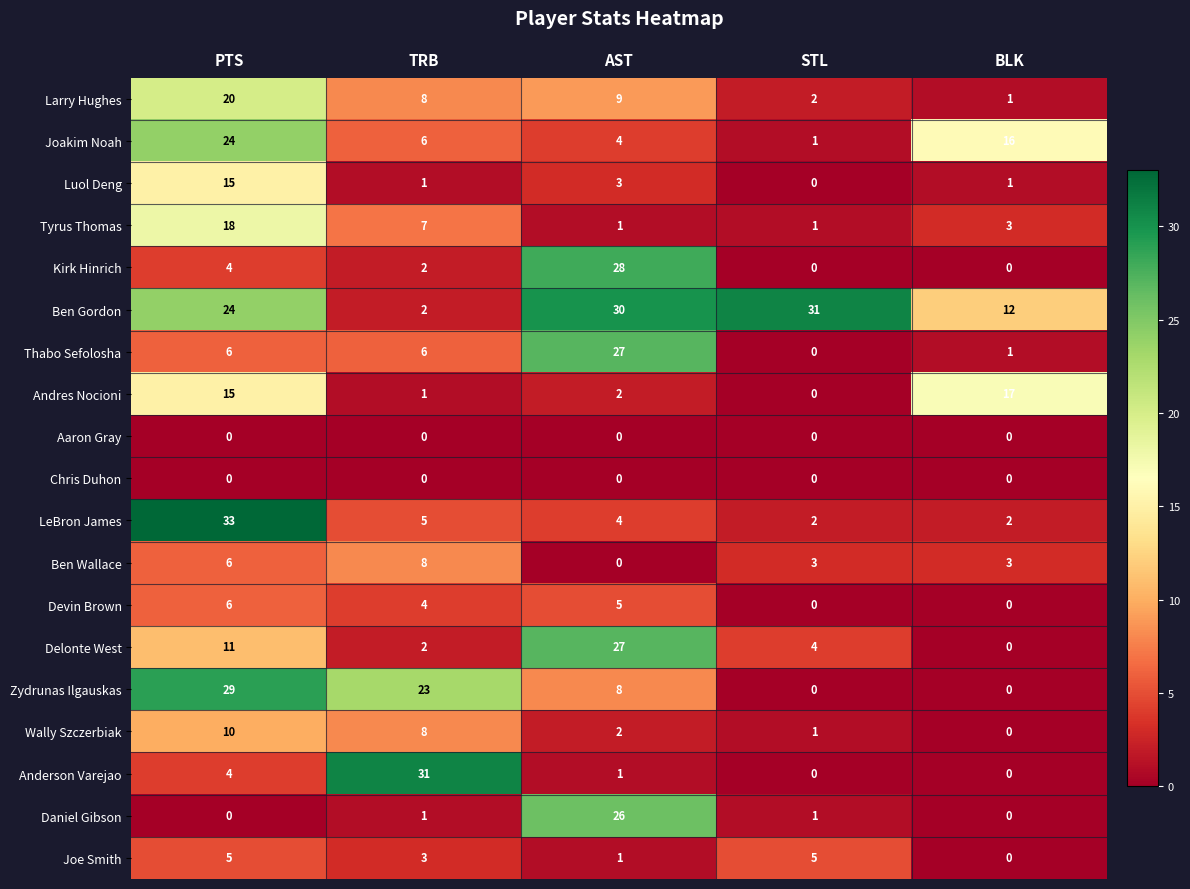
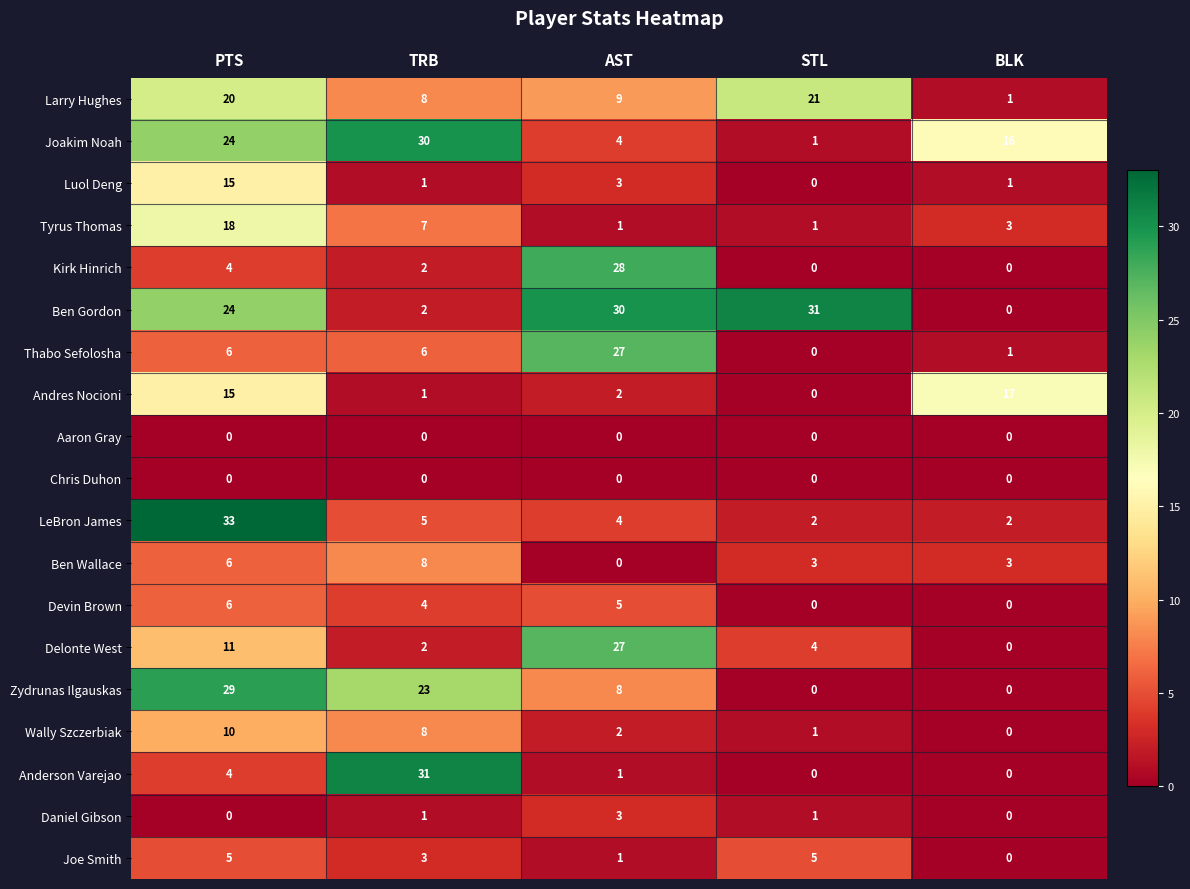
  {
    "Larry Hughes": {
      "PTS": 20,
      "TRB": 8,
      "AST": 9,
-     "STL": 2,
+     "STL": 21,
      "BLK": 1
    },
    "Joakim Noah": {
      "PTS": 24,
-     "TRB": 6,
+     "TRB": 30,
      "AST": 4,
      "STL": 1,
      "BLK": 16
    },
    "Luol Deng": {
      "PTS": 15,
      "TRB": 1,
      "AST": 3,
      "STL": 0,
      "BLK": 1
    },
    "Tyrus Thomas": {
      "PTS": 18,
      "TRB": 7,
      "AST": 1,
      "STL": 1,
      "BLK": 3
    },
    "Kirk Hinrich": {
      "PTS": 4,
      "TRB": 2,
      "AST": 28,
      "STL": 0,
      "BLK": 0
    },
    "Ben Gordon": {
      "PTS": 24,
      "TRB": 2,
      "AST": 30,
      "STL": 31,
-     "BLK": 12
+     "BLK": 0
    },
    "Thabo Sefolosha": {
      "PTS": 6,
      "TRB": 6,
      "AST": 27,
      "STL": 0,
      "BLK": 1
    },
    "Andres Nocioni": {
      "PTS": 15,
      "TRB": 1,
      "AST": 2,
      "STL": 0,
      "BLK": 17
    },
    "Aaron Gray": {
      "PTS": 0,
      "TRB": 0,
      "AST": 0,
      "STL": 0,
      "BLK": 0
    },
    "Chris Duhon": {
      "PTS": 0,
      "TRB": 0,
      "AST": 0,
      "STL": 0,
      "BLK": 0
    },
    "LeBron James": {
      "PTS": 33,
      "TRB": 5,
      "AST": 4,
      "STL": 2,
      "BLK": 2
    },
    "Ben Wallace": {
      "PTS": 6,
      "TRB": 8,
      "AST": 0,
      "STL": 3,
      "BLK": 3
    },
    "Devin Brown": {
      "PTS": 6,
      "TRB": 4,
      "AST": 5,
      "STL": 0,
      "BLK": 0
    },
    "Delonte West": {
      "PTS": 11,
      "TRB": 2,
      "AST": 27,
      "STL": 4,
      "BLK": 0
    },
    "Zydrunas Ilgauskas": {
      "PTS": 29,
      "TRB": 23,
      "AST": 8,
      "STL": 0,
      "BLK": 0
    },
    "Wally Szczerbiak": {
      "PTS": 10,
      "TRB": 8,
      "AST": 2,
      "STL": 1,
      "BLK": 0
    },
    "Anderson Varejao": {
      "PTS": 4,
      "TRB": 31,
      "AST": 1,
      "STL": 0,
      "BLK": 0
    },
    "Daniel Gibson": {
      "PTS": 0,
      "TRB": 1,
-     "AST": 26,
+     "AST": 3,
      "STL": 1,
      "BLK": 0
    },
    "Joe Smith": {
      "PTS": 5,
      "TRB": 3,
      "AST": 1,
      "STL": 5,
      "BLK": 0
    }
  }
